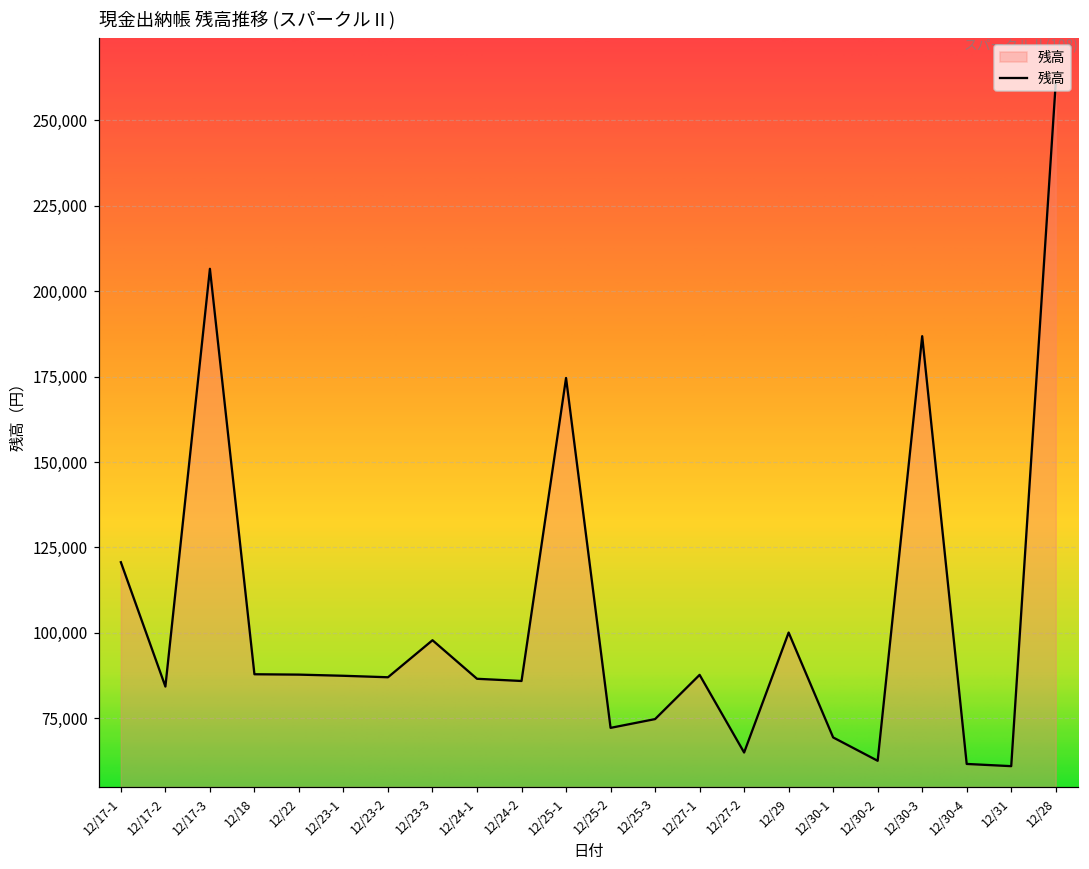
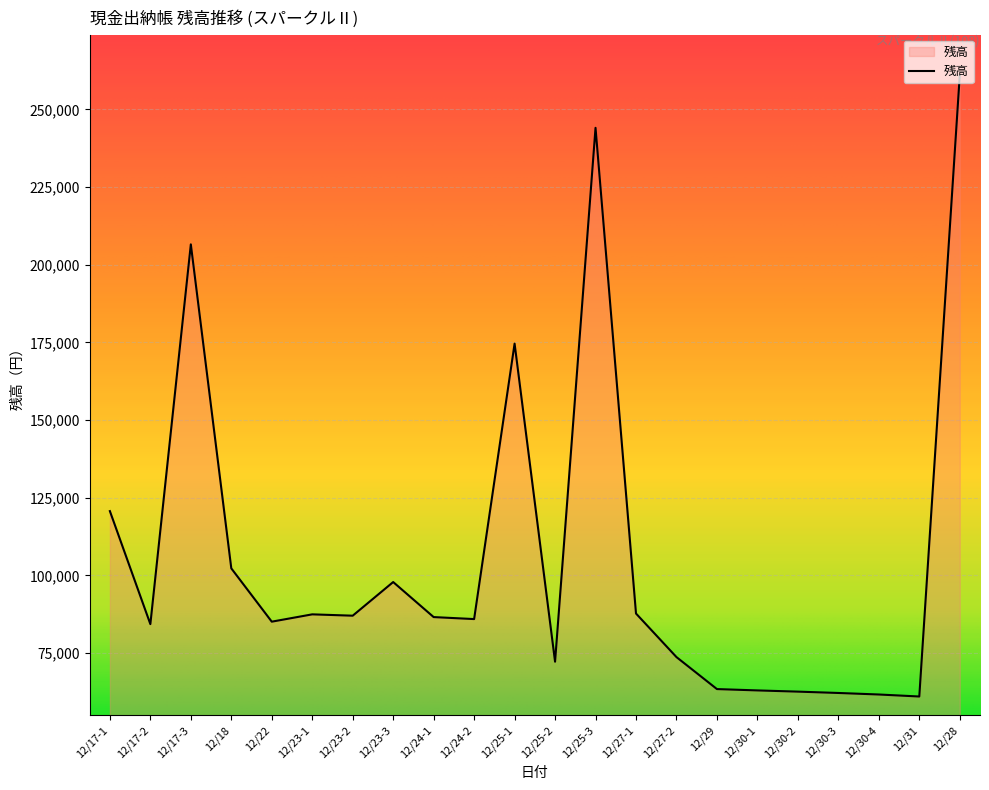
  {
    "12/17-1": "121,000",
    "12/17-2": "84,000",
    "12/17-3": "207,000",
-   "12/18": "88,000",
-   "12/22": "88,000",
+   "12/18": "102,000",
+   "12/22": "85,000",
    "12/23-1": "87,000",
    "12/23-2": "87,000",
    "12/23-3": "98,000",
    "12/24-1": "87,000",
    "12/24-2": "86,000",
    "12/25-1": "175,000",
    "12/25-2": "72,000",
-   "12/25-3": "75,000",
+   "12/25-3": "244,000",
    "12/27-1": "88,000",
-   "12/27-2": "65,000",
-   "12/29": "100,000",
-   "12/30-1": "69,000",
+   "12/27-2": "74,000",
+   "12/29": "63,000",
+   "12/30-1": "63,000",
    "12/30-2": "63,000",
-   "12/30-3": "187,000",
+   "12/30-3": "62,000",
    "12/30-4": "62,000",
    "12/31": "61,000"
  }
